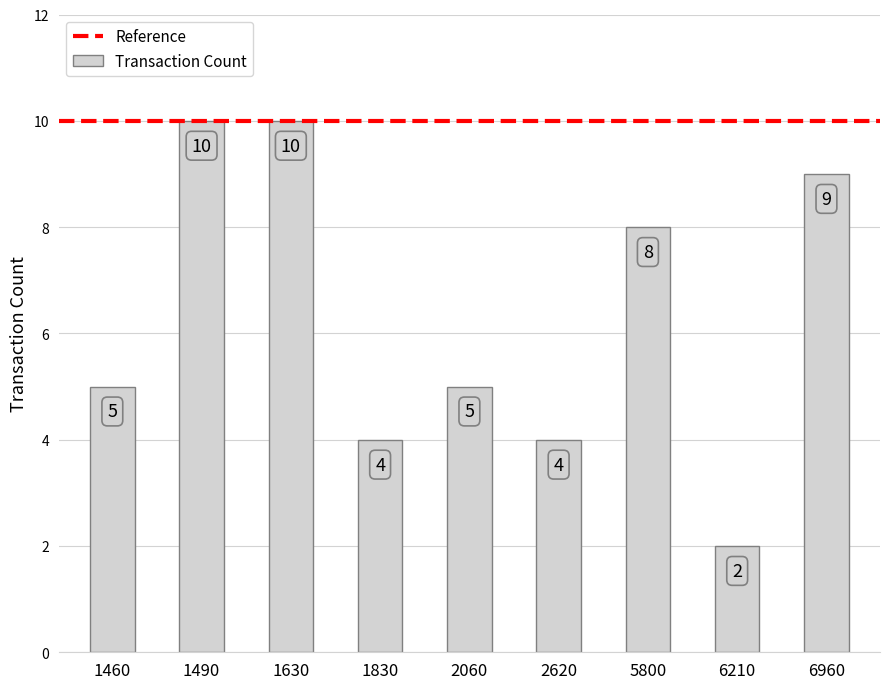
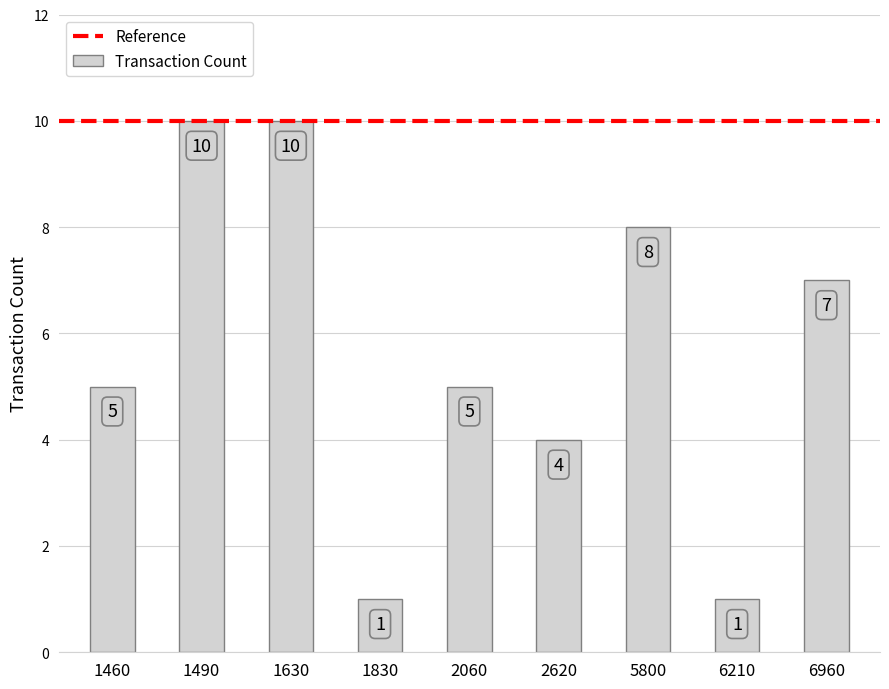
  {
-   "1830": 4,
-   "6210": 2,
-   "6960": 9
+   "1830": 1,
+   "6210": 1,
+   "6960": 7
  }
